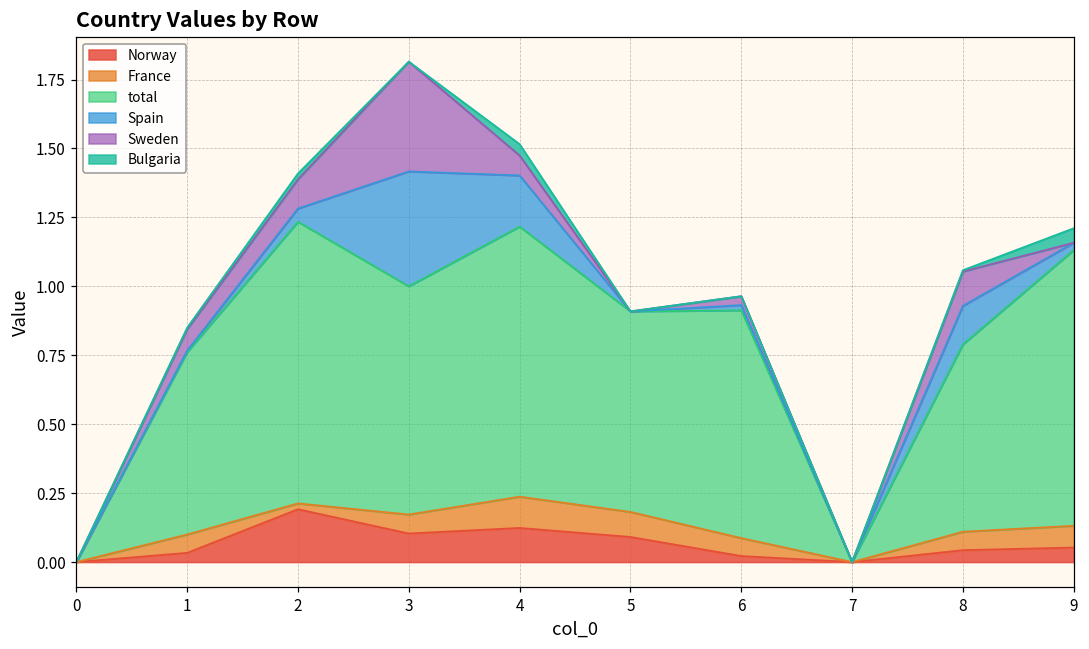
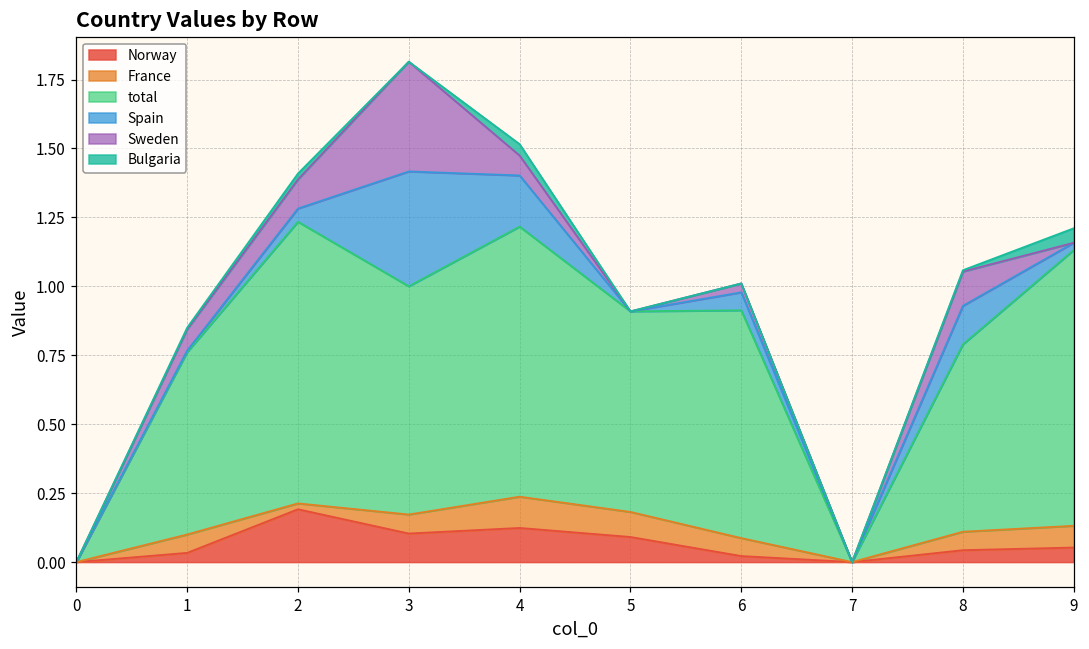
  {
    "Spain": {
      "2": 0.05,
      "3": 0.42,
      "4": 0.19,
-     "6": 0.02,
+     "6": 0.07,
      "8": 0.14
    },
    "Sweden": {
      "2": 0.11,
      "4": 0.07
    }
  }
